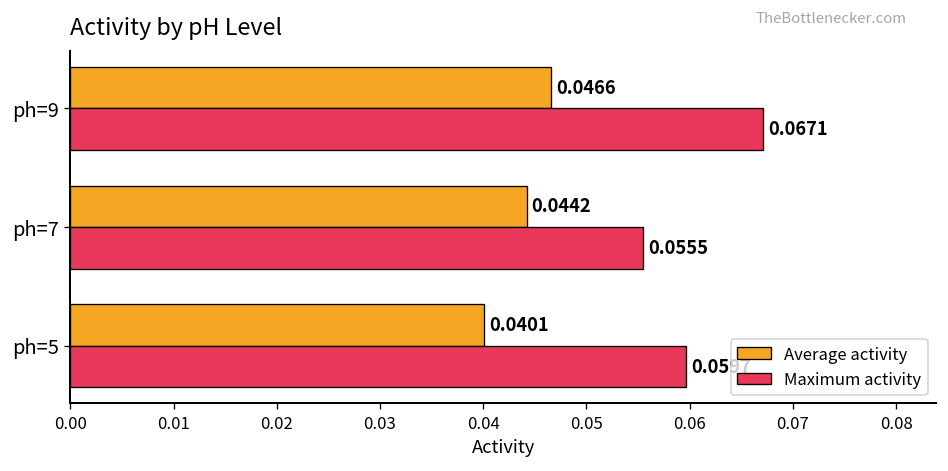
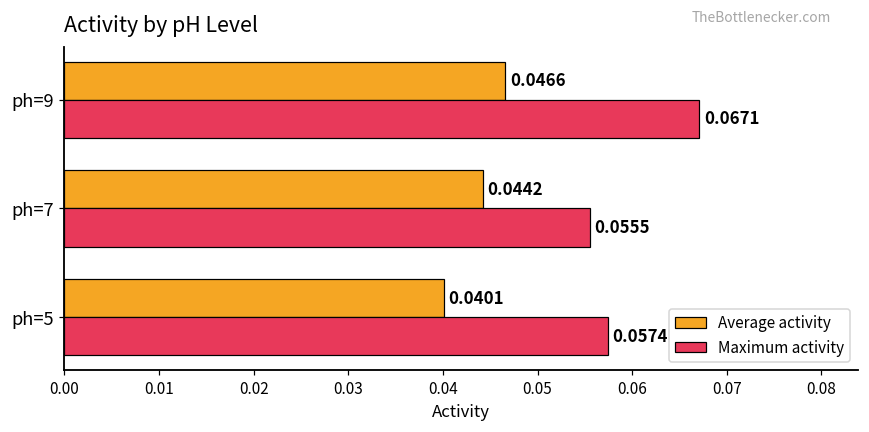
  {
    "Average activity": {
      "ph=9": 0.0466,
      "ph=7": 0.0442,
      "ph=5": 0.0401
    },
    "Maximum activity": {
-     "ph=5": 0.060
+     "ph=5": 0.057
    }
  }
